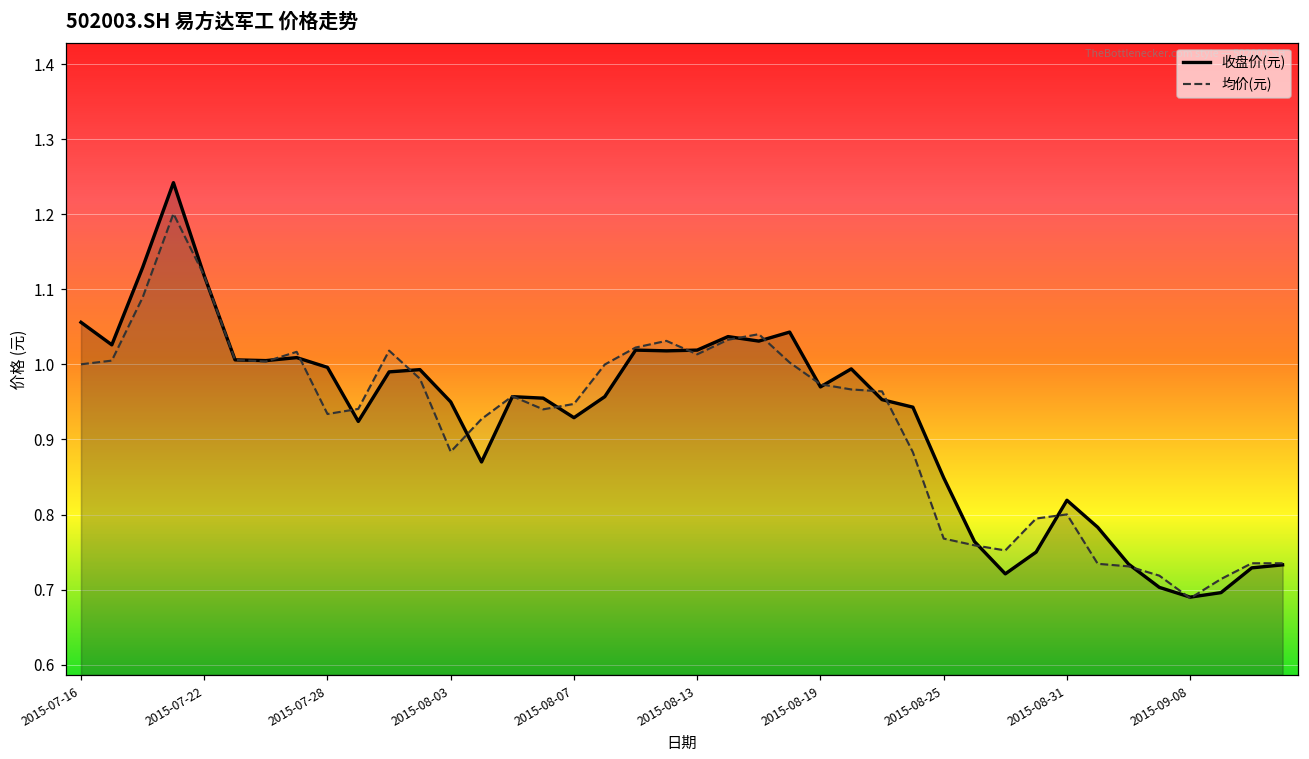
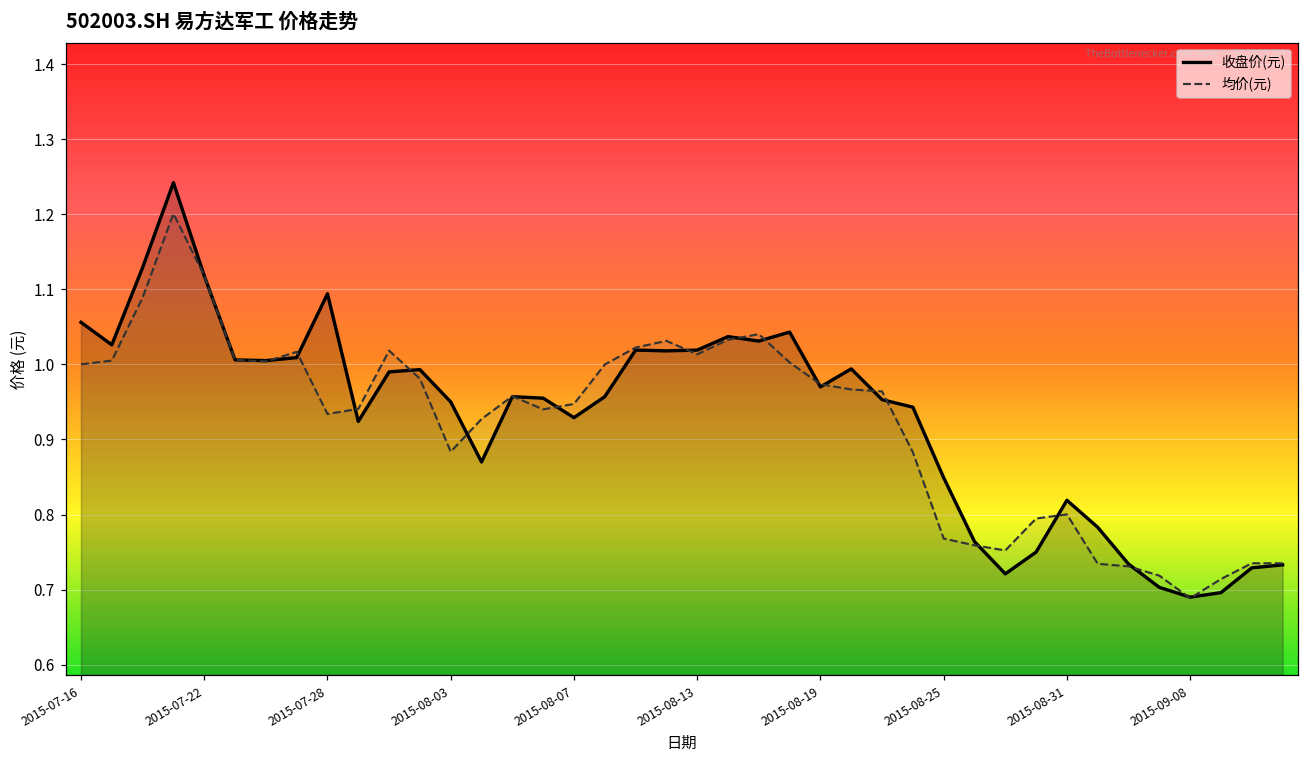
  {
    "收盘价(元)": {
      "2015-07-16": 1.06,
-     "2015-07-28": 1.00,
+     "2015-07-28": 1.09,
      "2015-08-03": 0.95,
      "2015-08-07": 0.93,
      "2015-08-13": 1.02,
      "2015-08-25": 0.85,
      "2015-08-31": 0.82
    },
    "均价(元)": {
      "2015-07-16": 1.00,
      "2015-07-28": 0.93,
      "2015-08-03": 0.88,
      "2015-08-07": 0.95,
      "2015-08-13": 1.01,
      "2015-08-25": 0.77,
      "2015-08-31": 0.80
    }
  }
